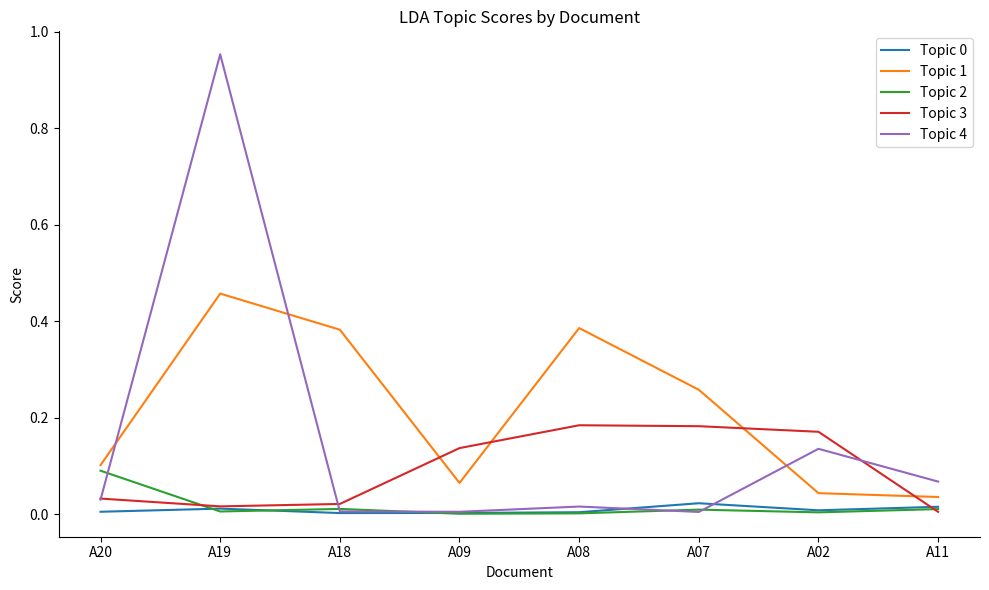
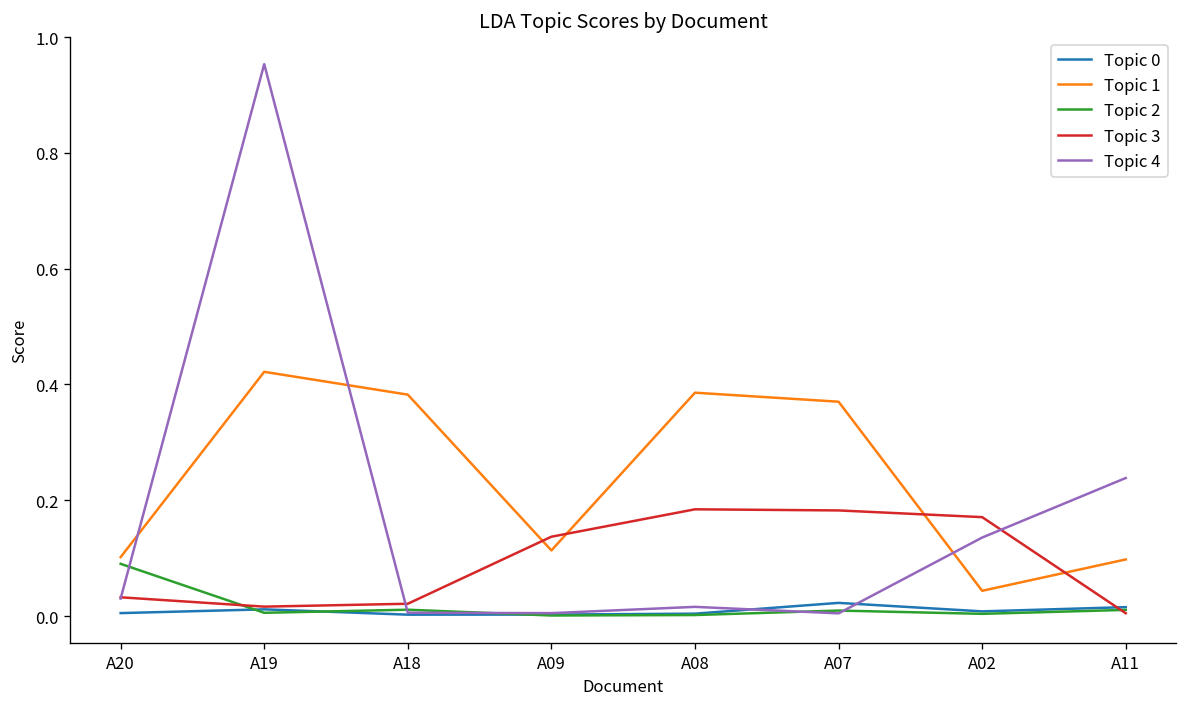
  {
    "Topic 0": {
      "A20": 0.01,
      "A07": 0.02
    },
    "Topic 1": {
      "A20": 0.10,
-     "A19": 0.46,
+     "A19": 0.42,
      "A18": 0.38,
-     "A09": 0.06,
+     "A09": 0.11,
      "A08": 0.39,
-     "A07": 0.26,
+     "A07": 0.37,
      "A02": 0.04,
-     "A11": 0.04
+     "A11": 0.10
    },
    "Topic 2": {
      "A20": 0.09,
      "A19": 0.01
    },
    "Topic 3": {
      "A18": 0.02,
      "A09": 0.14,
      "A08": 0.18,
      "A07": 0.18,
      "A02": 0.17,
      "A11": 0.00
    },
    "Topic 4": {
      "A19": 0.95,
      "A08": 0.02,
      "A02": 0.14,
-     "A11": 0.07
+     "A11": 0.24
    }
  }
